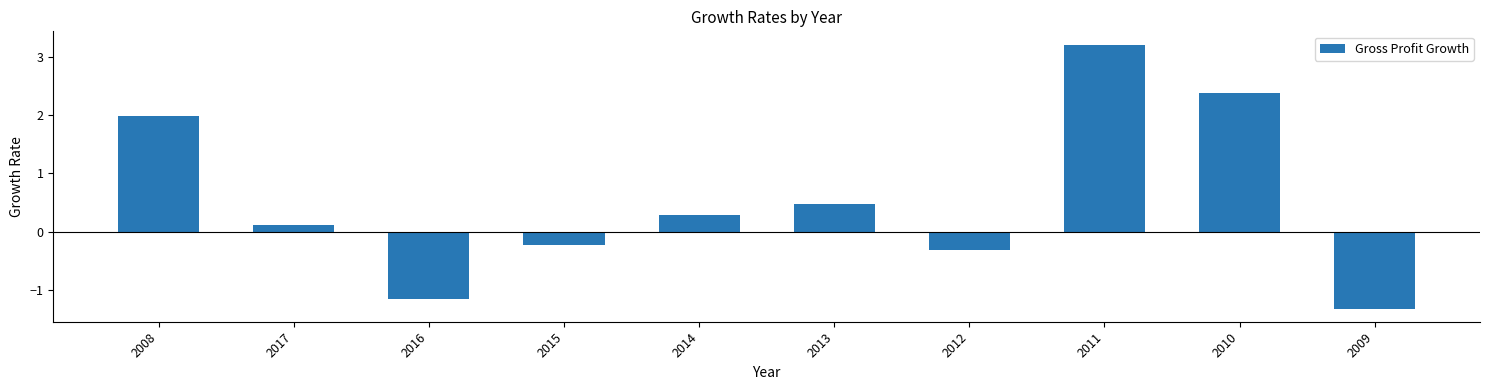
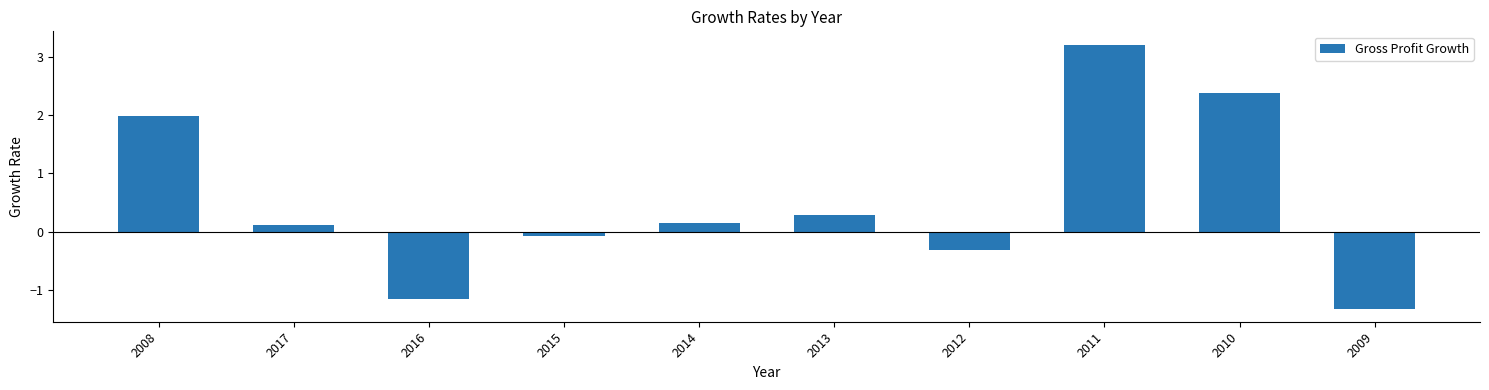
  {
    "2008": 2.0,
    "2017": 0.1,
    "2016": -1.2,
-   "2015": -0.2,
-   "2014": 0.3,
-   "2013": 0.5,
+   "2015": -0.1,
+   "2014": 0.1,
+   "2013": 0.3,
    "2012": -0.3,
    "2011": 3.2,
    "2010": 2.4,
    "2009": -1.3
  }
